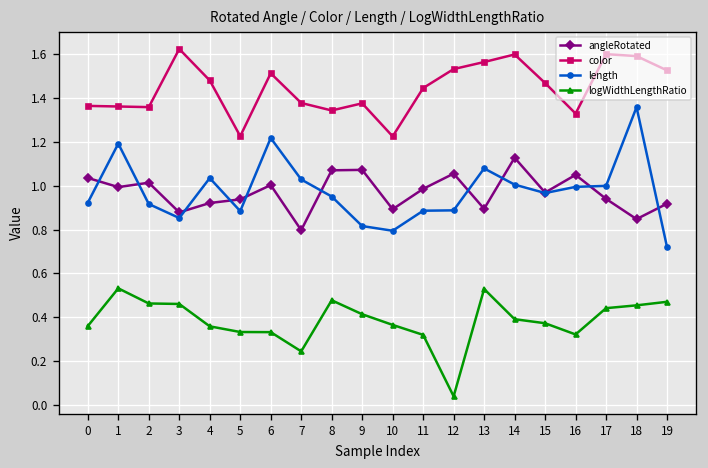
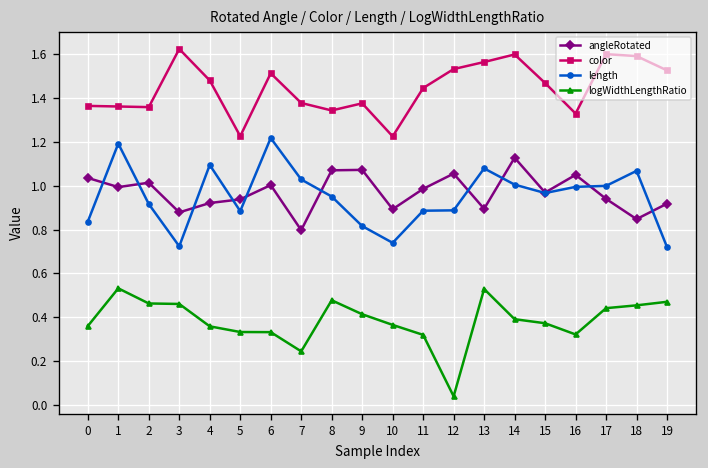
  {
    "angleRotated": {
      "0": 1.04,
      "1": 0.99,
      "2": 1.01,
      "3": 0.88,
      "4": 0.92,
      "5": 0.94,
      "6": 1.00,
      "7": 0.80,
      "8": 1.07,
      "9": 1.07,
      "10": 0.89,
      "11": 0.99,
      "12": 1.06,
      "13": 0.89,
      "14": 1.13,
      "16": 1.05,
      "17": 0.94,
      "18": 0.85,
      "19": 0.92
    },
    "color": {
      "0": 1.36,
      "1": 1.36,
      "2": 1.36,
      "3": 1.62,
      "4": 1.48,
      "5": 1.23,
      "6": 1.51,
      "7": 1.38,
      "8": 1.34,
      "9": 1.38,
      "10": 1.23,
      "11": 1.45,
      "12": 1.53,
      "13": 1.56,
      "14": 1.60,
      "15": 1.47,
      "16": 1.33
    },
    "length": {
-     "0": 0.92,
+     "0": 0.84,
      "1": 1.19,
      "2": 0.92,
-     "3": 0.85,
-     "4": 1.03,
+     "3": 0.72,
+     "4": 1.09,
      "5": 0.88,
      "6": 1.22,
      "7": 1.03,
      "8": 0.95,
      "9": 0.82,
-     "10": 0.79,
+     "10": 0.74,
      "11": 0.89,
      "12": 0.89,
      "13": 1.08,
      "14": 1.00,
      "16": 0.99,
      "17": 1.00,
-     "18": 1.36,
+     "18": 1.07,
      "19": 0.72
    },
    "logWidthLengthRatio": {
      "0": 0.36,
      "1": 0.53,
      "2": 0.46,
      "3": 0.46,
      "4": 0.36,
      "5": 0.33,
      "6": 0.33,
      "7": 0.24,
      "8": 0.48,
      "9": 0.41,
      "10": 0.36,
      "11": 0.32,
      "12": 0.04,
      "13": 0.53,
      "14": 0.39,
      "15": 0.37,
      "16": 0.32,
      "17": 0.44,
      "18": 0.45,
      "19": 0.47
    }
  }
